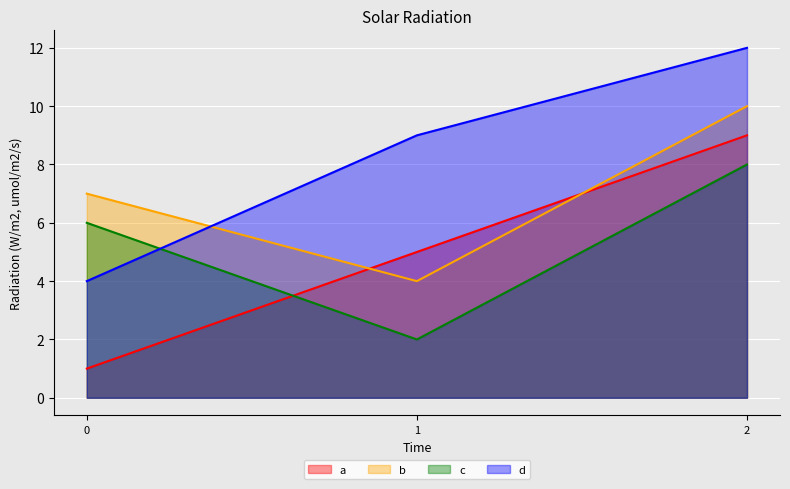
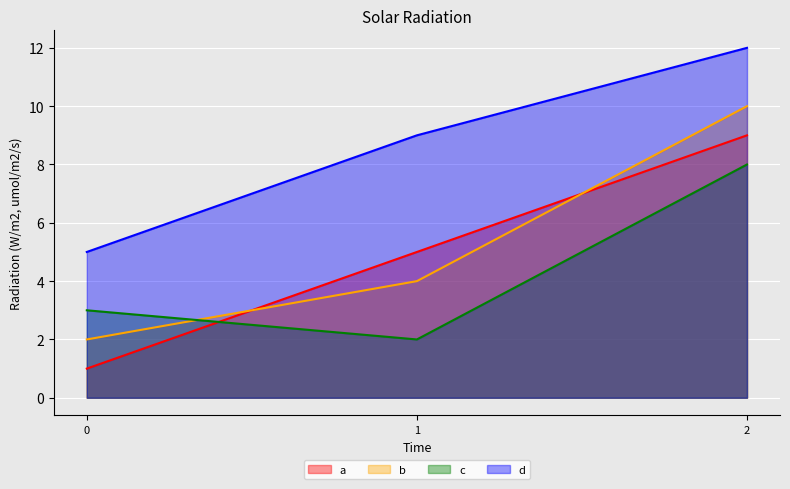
  {
    "a": {
      "0": 1,
      "1": 5,
      "2": 9
    },
    "b": {
-     "0": 7,
+     "0": 2,
      "1": 4,
      "2": 10
    },
    "c": {
-     "0": 6,
+     "0": 3,
      "1": 2,
      "2": 8
    },
    "d": {
-     "0": 4,
+     "0": 5,
      "1": 9,
      "2": 12
    }
  }
